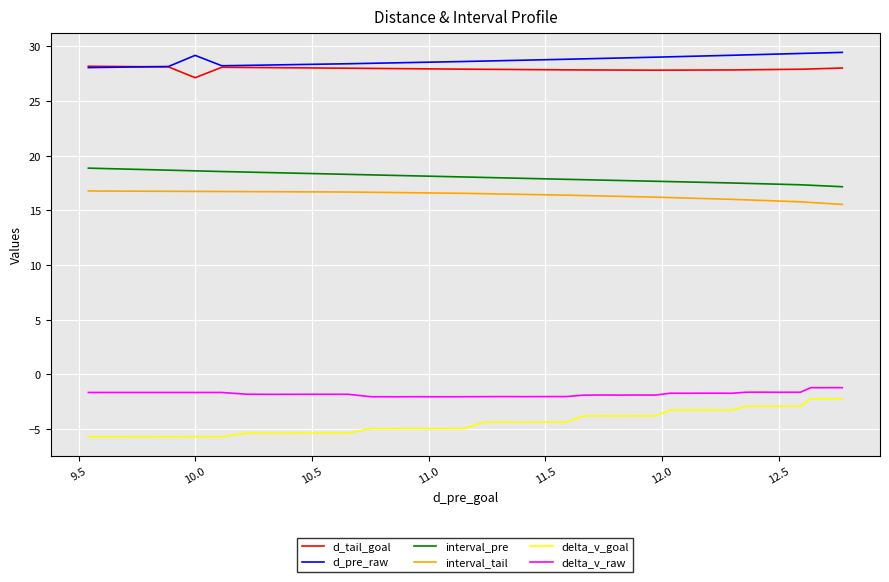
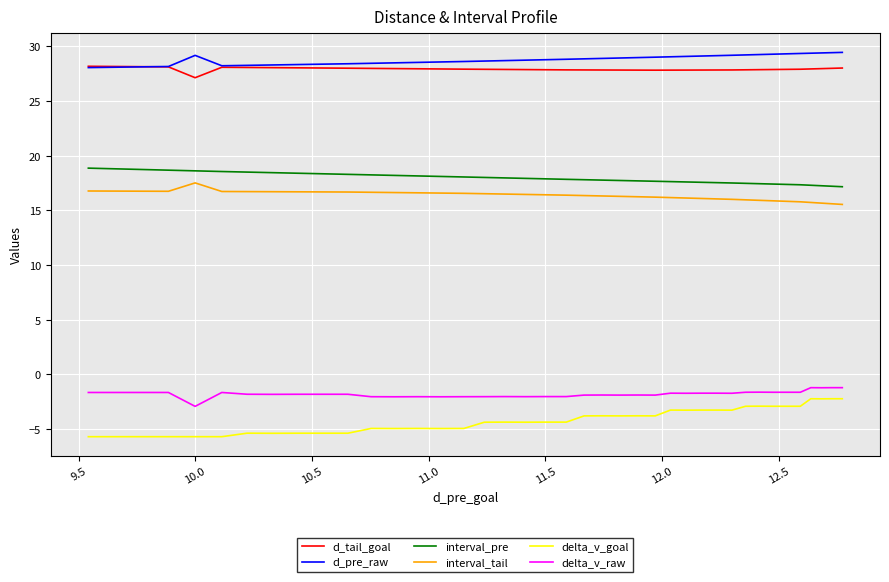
  {
    "d_tail_goal": {
      "10.0": 27.1
    },
    "d_pre_raw": {
      "10.0": 29.2
    },
    "interval_pre": {
      "10.0": 18.6
    },
    "interval_tail": {
-     "10.0": 16.7
+     "10.0": 17.5
    },
    "delta_v_goal": {
      "10.0": -5.7
    },
    "delta_v_raw": {
-     "10.0": -1.7
+     "10.0": -2.9
    }
  }
